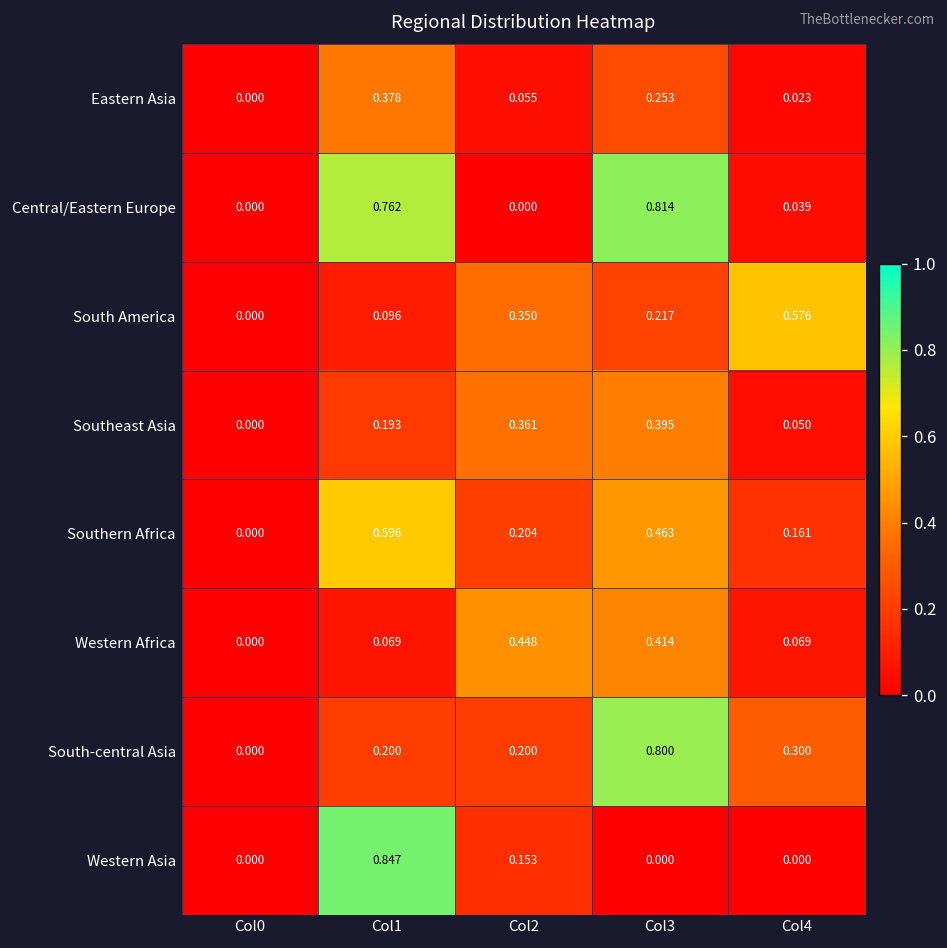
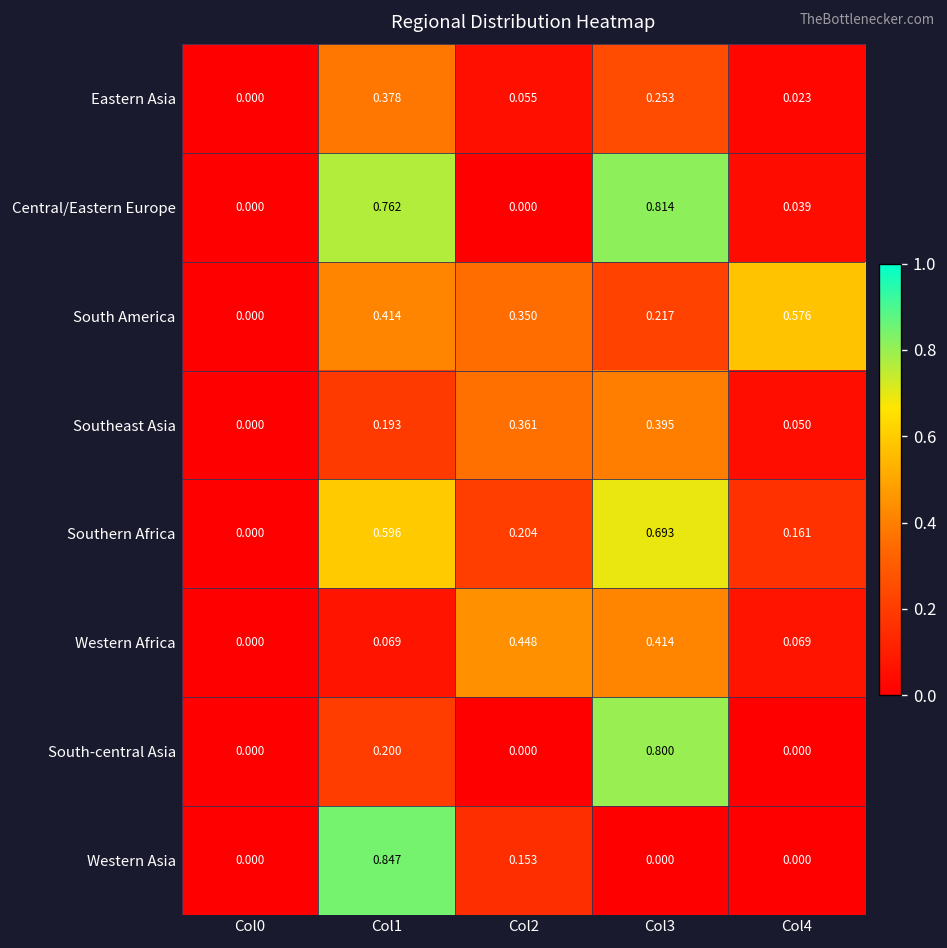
  {
    "Eastern Asia": {
      "Col0": 0.000,
      "Col1": 0.378,
      "Col2": 0.055,
      "Col3": 0.253,
      "Col4": 0.023
    },
    "Central/Eastern Europe": {
      "Col0": 0.000,
      "Col1": 0.762,
      "Col2": 0.000,
      "Col3": 0.814,
      "Col4": 0.039
    },
    "South America": {
      "Col0": 0.000,
-     "Col1": 0.096,
+     "Col1": 0.414,
      "Col2": 0.350,
      "Col3": 0.217,
      "Col4": 0.576
    },
    "Southeast Asia": {
      "Col0": 0.000,
      "Col1": 0.193,
      "Col2": 0.361,
      "Col3": 0.395,
      "Col4": 0.050
    },
    "Southern Africa": {
      "Col0": 0.000,
      "Col1": 0.596,
      "Col2": 0.204,
-     "Col3": 0.463,
+     "Col3": 0.693,
      "Col4": 0.161
    },
    "Western Africa": {
      "Col0": 0.000,
      "Col1": 0.069,
      "Col2": 0.448,
      "Col3": 0.414,
      "Col4": 0.069
    },
    "South-central Asia": {
      "Col0": 0.000,
      "Col1": 0.200,
-     "Col2": 0.200,
+     "Col2": 0.000,
      "Col3": 0.800,
-     "Col4": 0.300
+     "Col4": 0.000
    },
    "Western Asia": {
      "Col0": 0.000,
      "Col1": 0.847,
      "Col2": 0.153,
      "Col3": 0.000,
      "Col4": 0.000
    }
  }
